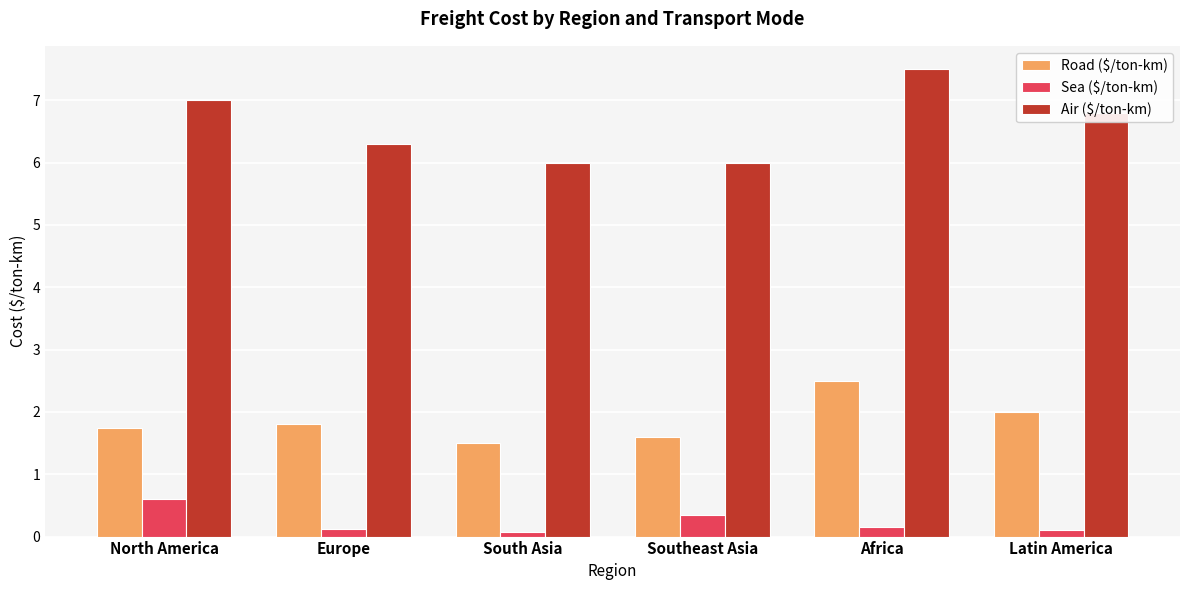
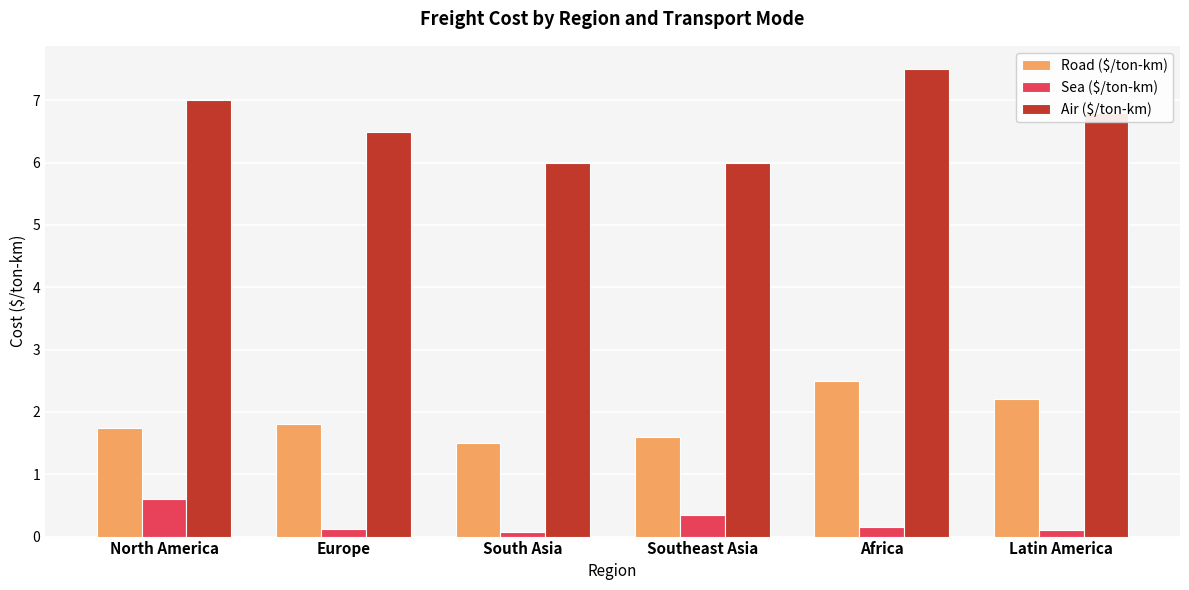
  {
    "Road ($/ton-km)": {
      "North America": 1.8,
      "Europe": 1.8,
      "South Asia": 1.5,
      "Southeast Asia": 1.6,
      "Africa": 2.5,
-     "Latin America": 2.0
+     "Latin America": 2.2
    },
    "Sea ($/ton-km)": {
      "North America": 0.6,
      "Europe": 0.1,
      "South Asia": 0.1,
      "Southeast Asia": 0.3,
      "Africa": 0.2,
      "Latin America": 0.1
    },
    "Air ($/ton-km)": {
      "North America": 7.0,
-     "Europe": 6.3,
+     "Europe": 6.5,
      "South Asia": 6.0,
      "Southeast Asia": 6.0,
      "Africa": 7.5
    }
  }
